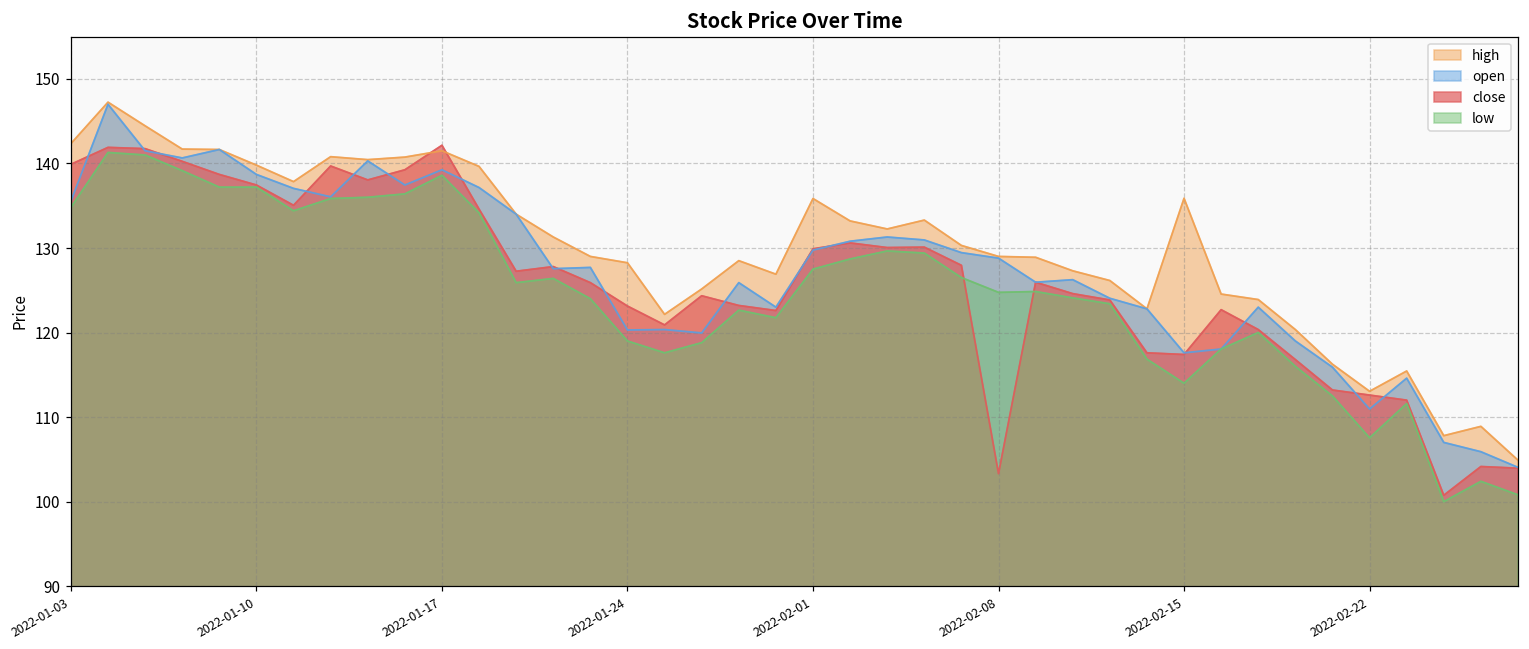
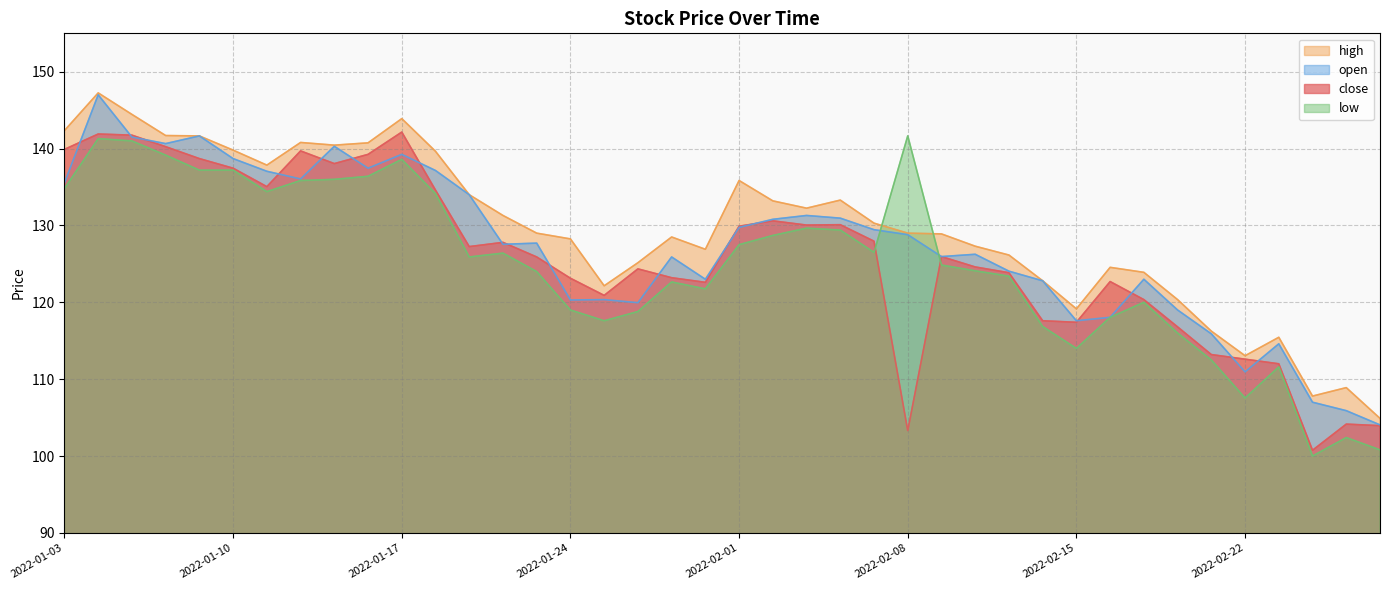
  {
    "high": {
      "2022-01-03": 142,
      "2022-01-10": 140,
-     "2022-01-17": 142,
+     "2022-01-17": 144,
      "2022-01-24": 128,
      "2022-02-01": 136,
-     "2022-02-15": 136,
+     "2022-02-15": 119,
      "2022-02-22": 113
    },
    "open": {
      "2022-01-03": 136,
      "2022-01-10": 139,
      "2022-01-17": 139,
      "2022-01-24": 120,
      "2022-02-22": 111
    },
    "close": {
      "2022-01-03": 140,
      "2022-01-17": 142,
      "2022-01-24": 123,
      "2022-02-08": 103,
      "2022-02-22": 113
    },
    "low": {
      "2022-01-03": 135,
      "2022-01-17": 139,
      "2022-01-24": 119,
      "2022-02-01": 128,
-     "2022-02-08": 125,
+     "2022-02-08": 142,
      "2022-02-15": 114,
      "2022-02-22": 108
    }
  }
